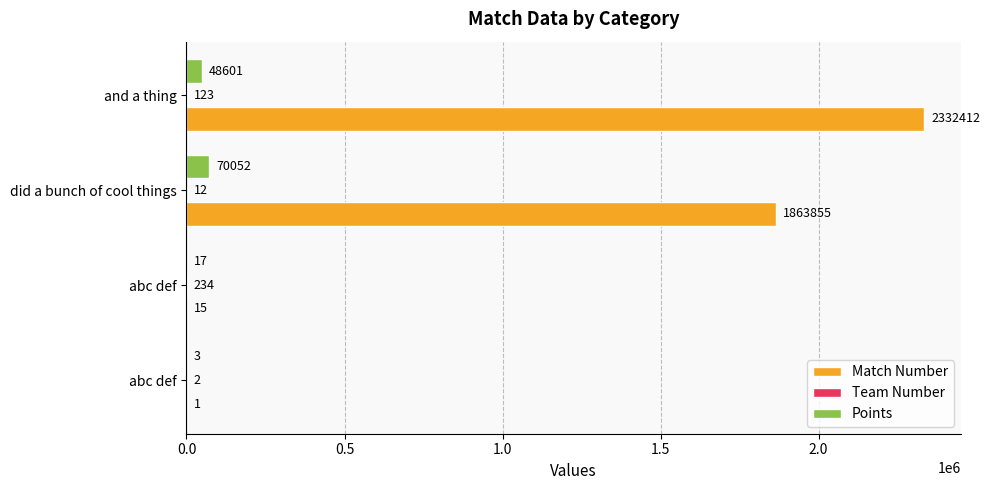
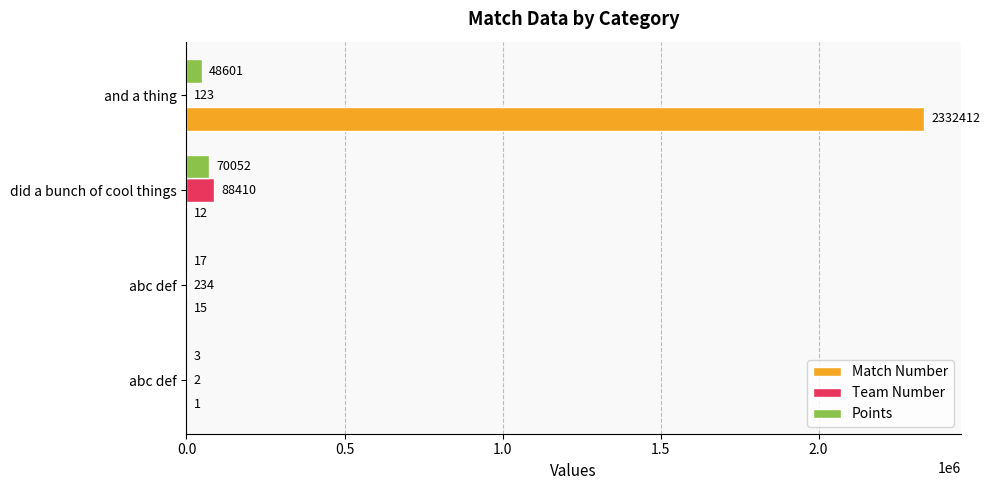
  {
    "Match Number": {
      "and a thing": 2332412,
-     "did a bunch of cool things": 1863855
+     "did a bunch of cool things": 12
    },
    "Team Number": {
      "and a thing": 123,
-     "did a bunch of cool things": 12
+     "did a bunch of cool things": 88410
    },
    "Points": {
      "and a thing": 48601,
      "did a bunch of cool things": 70052
    }
  }
